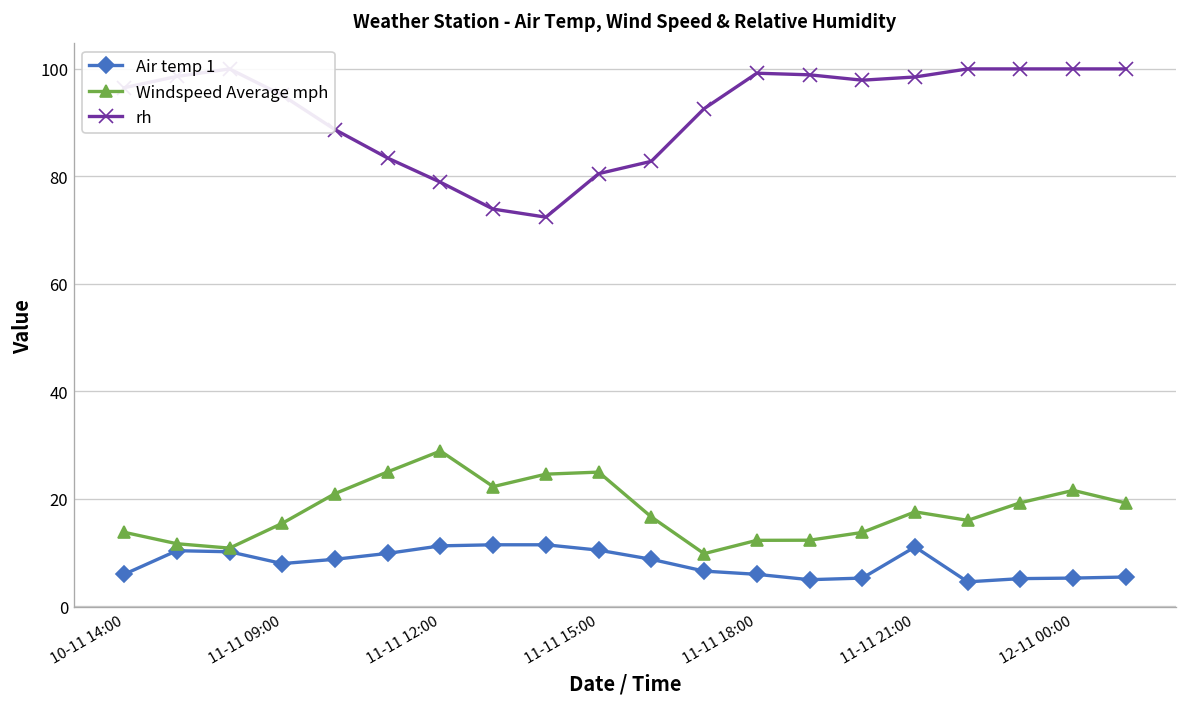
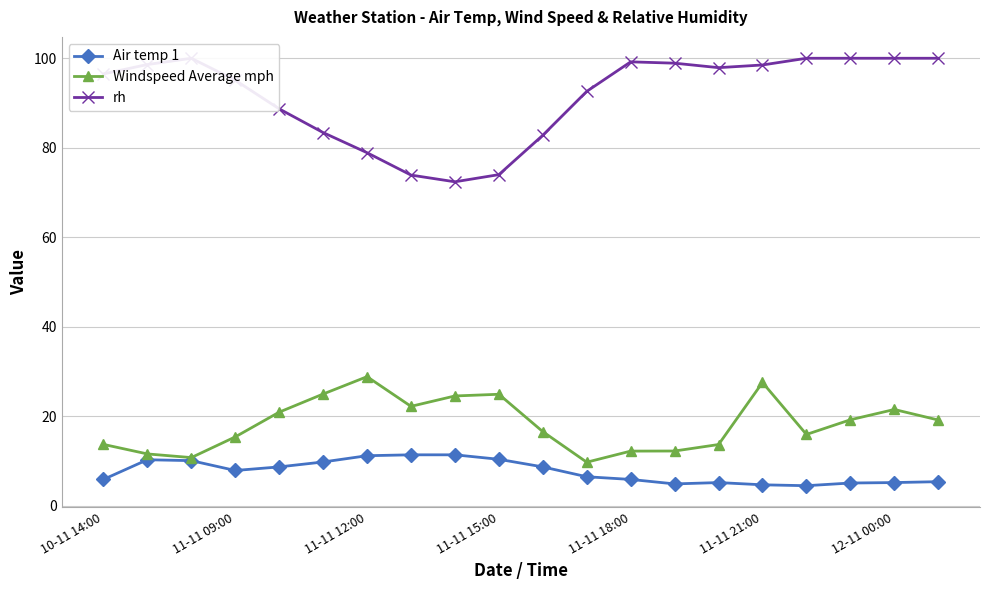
  {
    "Air temp 1": {
      "10-11 14:00": 6,
      "11-11 09:00": 8,
      "11-11 12:00": 11,
      "11-11 15:00": 10,
      "11-11 18:00": 6,
-     "11-11 21:00": 11,
+     "11-11 21:00": 5,
      "12-11 00:00": 5
    },
    "Windspeed Average mph": {
      "10-11 14:00": 14,
      "11-11 09:00": 15,
      "11-11 12:00": 29,
      "11-11 15:00": 25,
      "11-11 18:00": 12,
-     "11-11 21:00": 18,
+     "11-11 21:00": 28,
      "12-11 00:00": 22
    },
    "rh": {
      "11-11 12:00": 79,
-     "11-11 15:00": 81,
+     "11-11 15:00": 74,
      "11-11 18:00": 99,
      "11-11 21:00": 99,
      "12-11 00:00": 100
    }
  }
